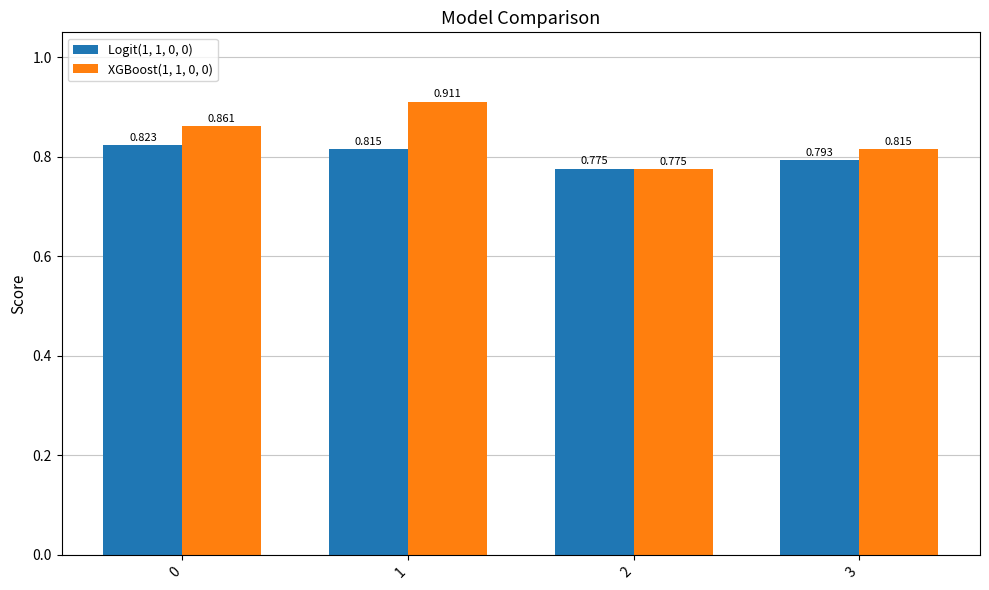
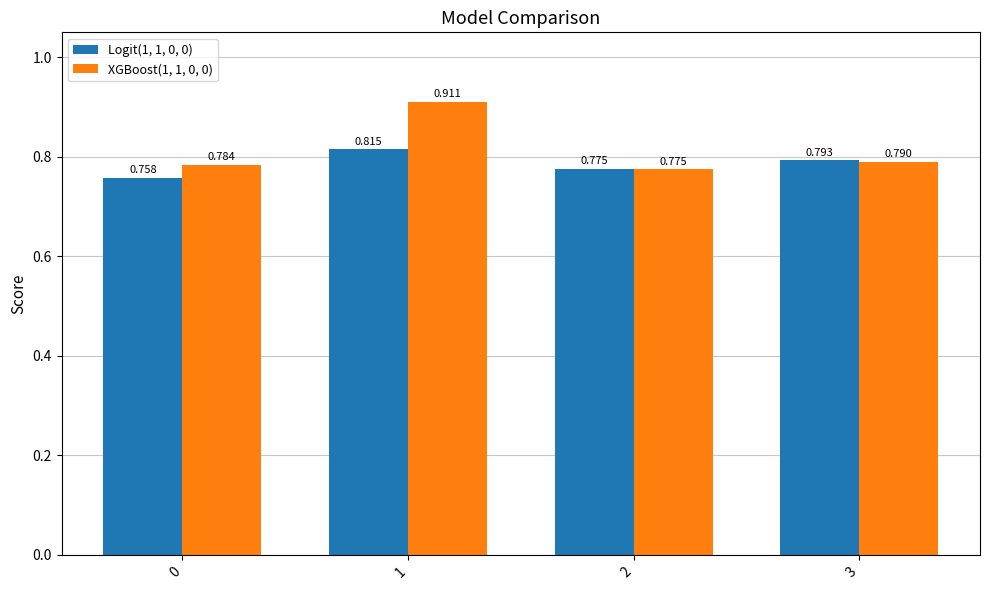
  {
    "Logit(1, 1, 0, 0)": {
-     "0": 0.823,
+     "0": 0.758,
      "1": 0.815,
      "2": 0.775,
      "3": 0.793
    },
    "XGBoost(1, 1, 0, 0)": {
-     "0": 0.861,
+     "0": 0.784,
      "1": 0.911,
      "2": 0.775,
-     "3": 0.815
+     "3": 0.790
    }
  }
